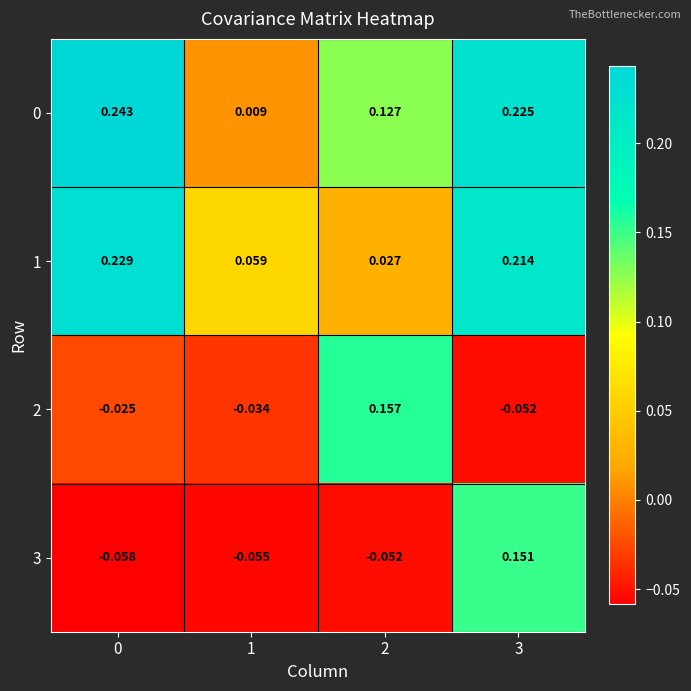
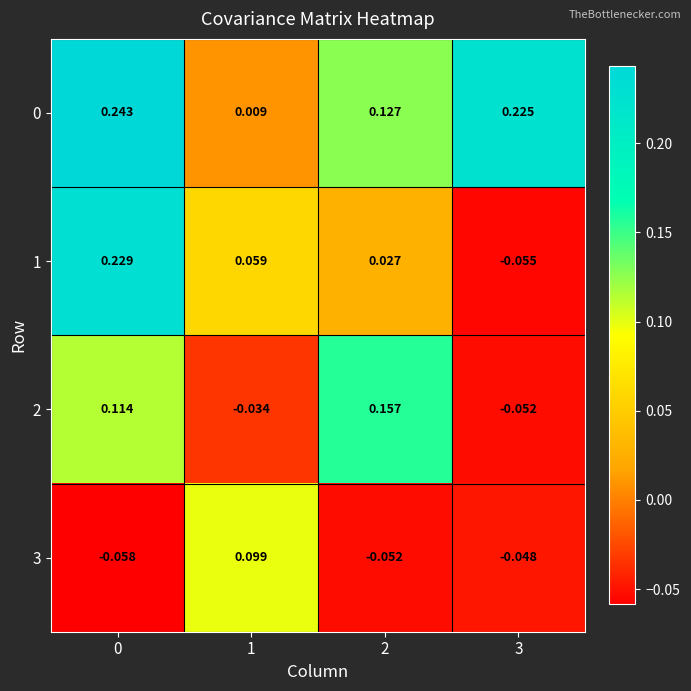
  {
    "0": {
      "0": 0.243,
      "1": 0.009,
      "2": 0.127,
      "3": 0.225
    },
    "1": {
      "0": 0.229,
      "1": 0.059,
      "2": 0.027,
-     "3": 0.214
+     "3": -0.055
    },
    "2": {
-     "0": -0.025,
+     "0": 0.114,
      "1": -0.034,
      "2": 0.157,
      "3": -0.052
    },
    "3": {
      "0": -0.058,
-     "1": -0.055,
+     "1": 0.099,
      "2": -0.052,
-     "3": 0.151
+     "3": -0.048
    }
  }
